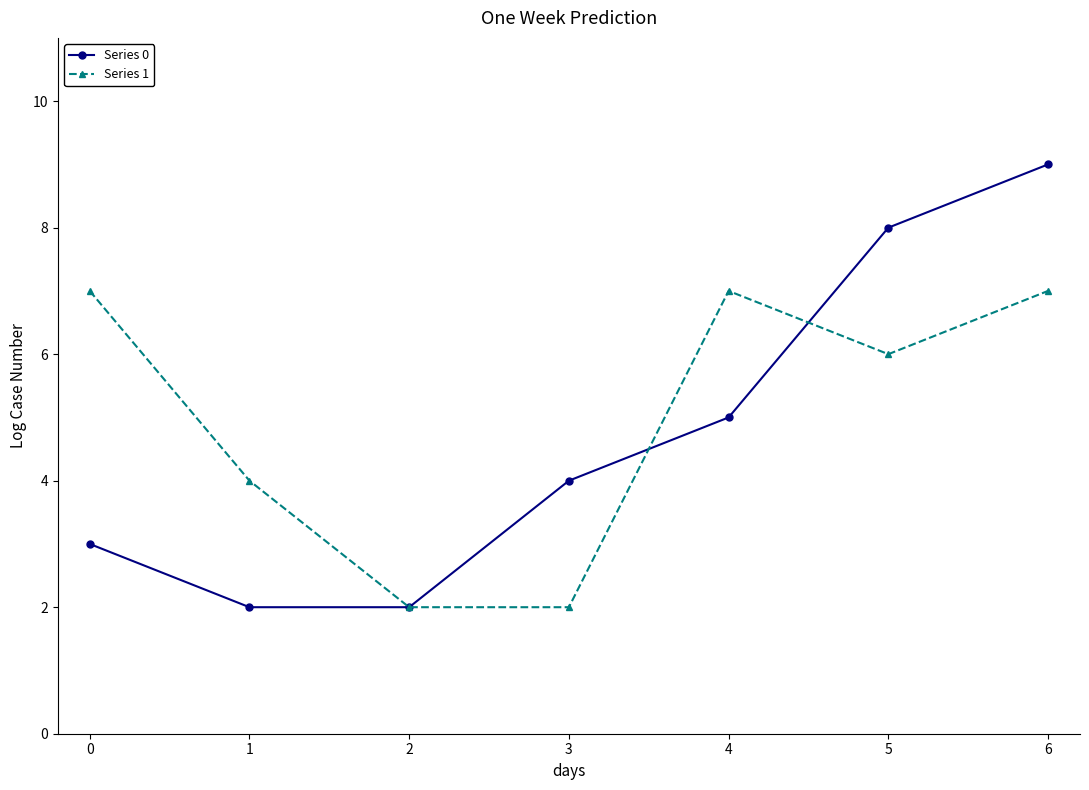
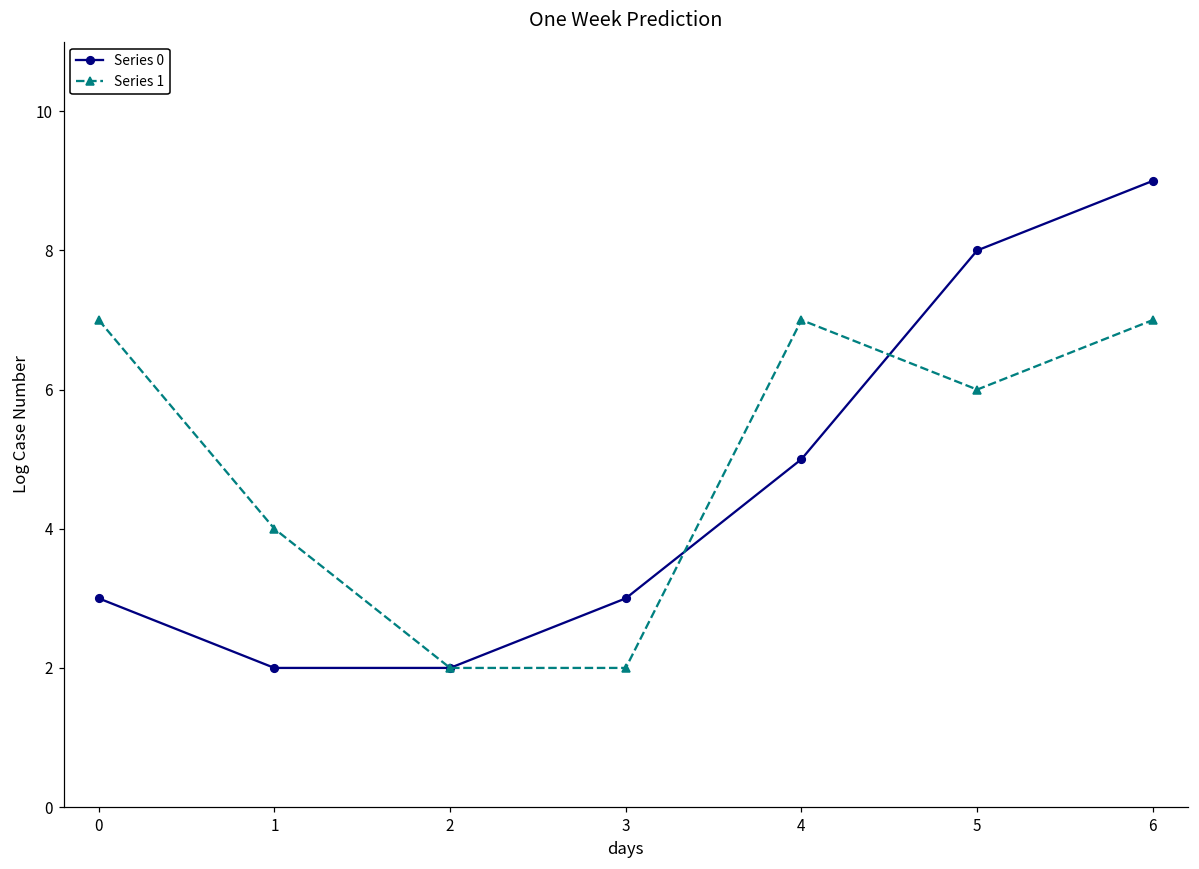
  {
    "Series 0": {
      "0": 3,
      "1": 2,
-     "3": 4,
+     "3": 3,
      "4": 5,
      "5": 8,
      "6": 9
    },
    "Series 1": {
      "0": 7,
      "1": 4,
      "3": 2,
      "4": 7,
      "5": 6,
      "6": 7
    }
  }
